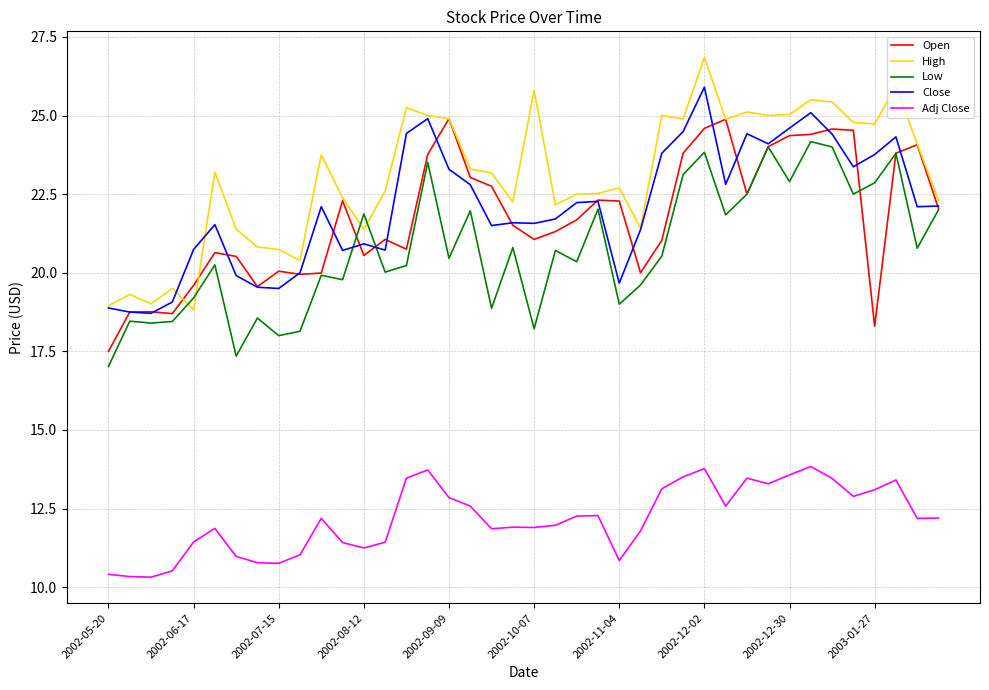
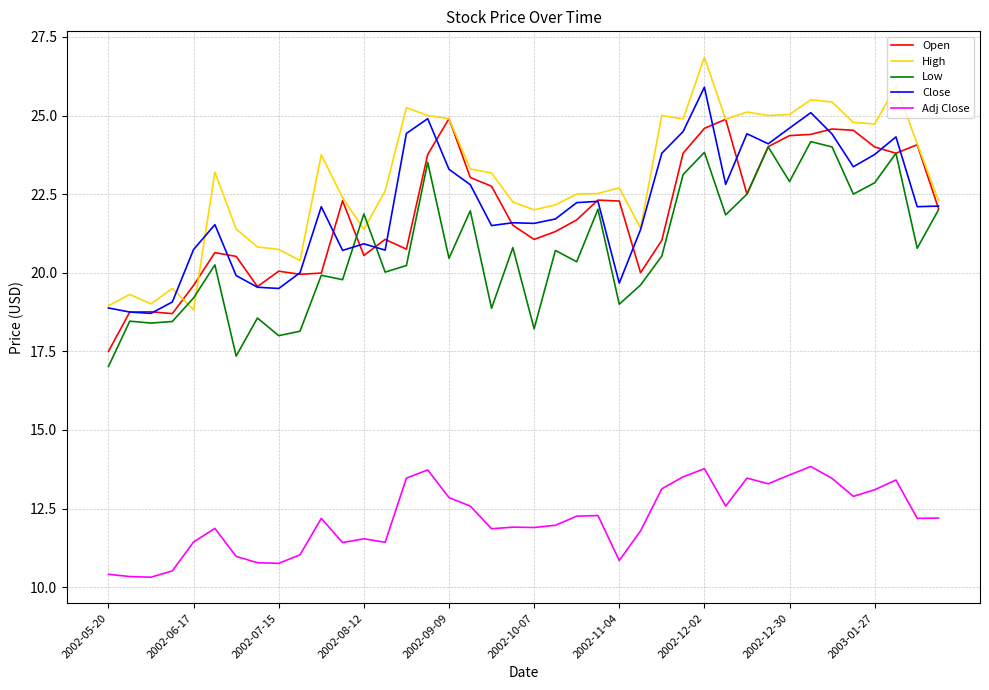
  {
    "Open": {
      "2002-05-20": 17.5,
      "2002-06-17": 19.6,
      "2002-07-15": 20.1,
      "2002-08-12": 20.6,
      "2002-10-07": 21.1,
      "2002-11-04": 22.3,
      "2002-12-02": 24.6,
      "2002-12-30": 24.4,
-     "2003-01-27": 18.3
+     "2003-01-27": 24.0
    },
    "High": {
      "2002-06-17": 18.8,
      "2002-07-15": 20.7,
      "2002-08-12": 21.4,
-     "2002-10-07": 25.8,
+     "2002-10-07": 22.0,
      "2002-11-04": 22.7,
      "2002-12-02": 26.9,
      "2002-12-30": 25.0,
      "2003-01-27": 24.7
    },
    "Low": {
      "2002-05-20": 17.0,
      "2002-06-17": 19.2,
      "2002-07-15": 18.0,
      "2002-08-12": 21.9,
      "2002-09-09": 20.5,
      "2002-10-07": 18.2,
      "2002-11-04": 19.0,
      "2002-12-02": 23.8,
      "2002-12-30": 22.9,
      "2003-01-27": 22.9
    },
    "Close": {
      "2002-06-17": 20.7,
      "2002-07-15": 19.5,
      "2002-08-12": 20.9,
      "2002-09-09": 23.3,
      "2002-10-07": 21.6,
      "2002-11-04": 19.7,
      "2002-12-02": 25.9,
      "2002-12-30": 24.6,
      "2003-01-27": 23.8
    },
    "Adj Close": {
      "2002-05-20": 10.4,
      "2002-06-17": 11.4,
      "2002-07-15": 10.8,
-     "2002-08-12": 11.3,
+     "2002-08-12": 11.5,
      "2002-09-09": 12.9,
      "2002-10-07": 11.9,
      "2002-11-04": 10.9,
      "2002-12-02": 13.8,
      "2002-12-30": 13.6,
      "2003-01-27": 13.1
    }
  }
